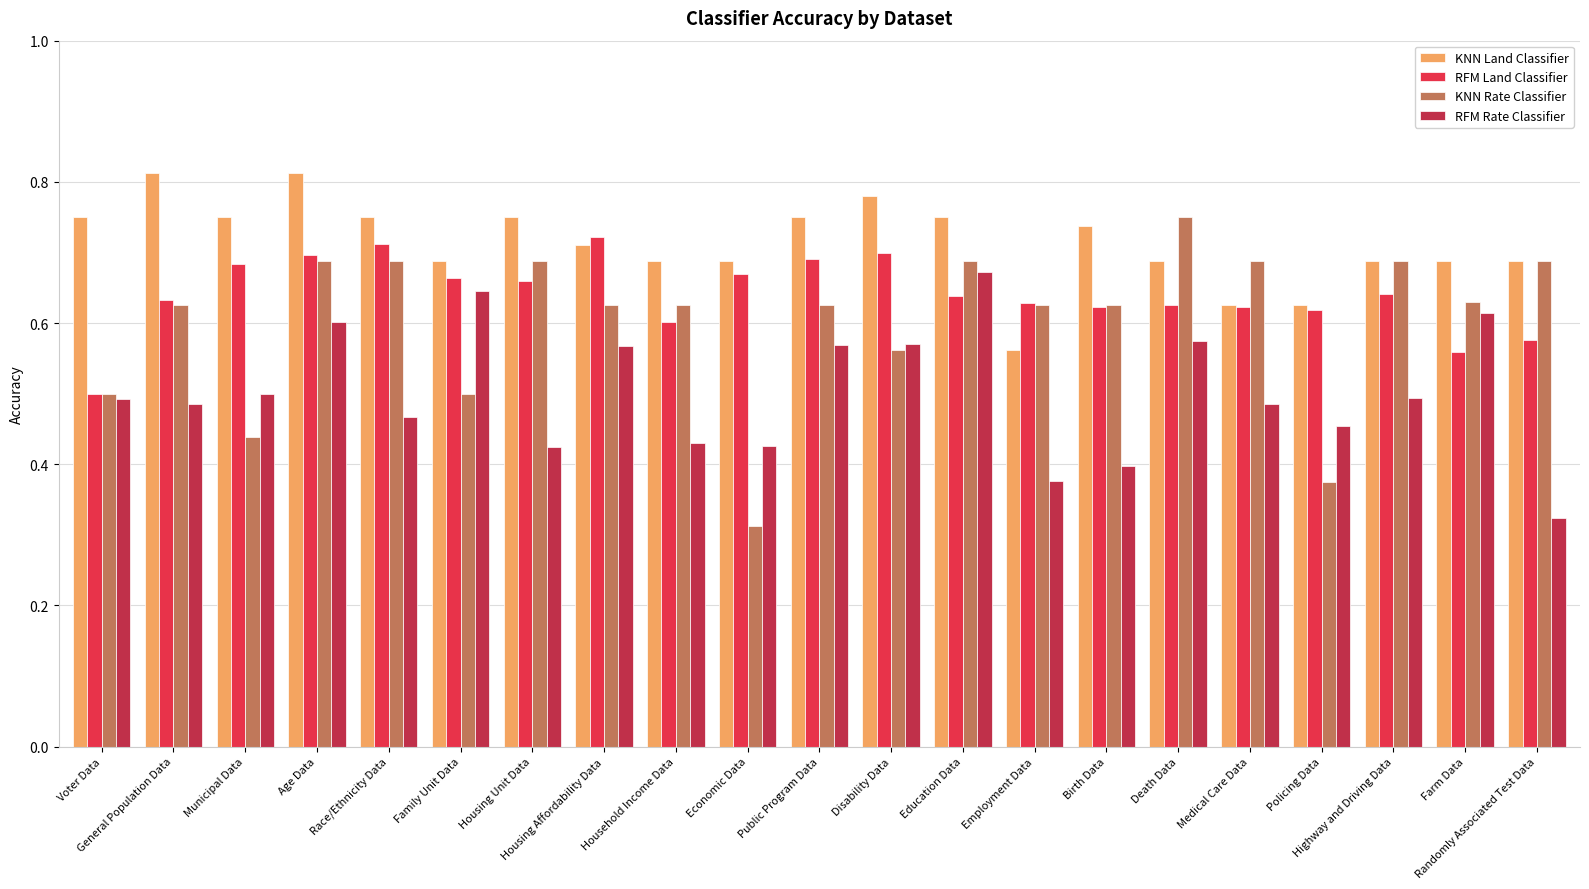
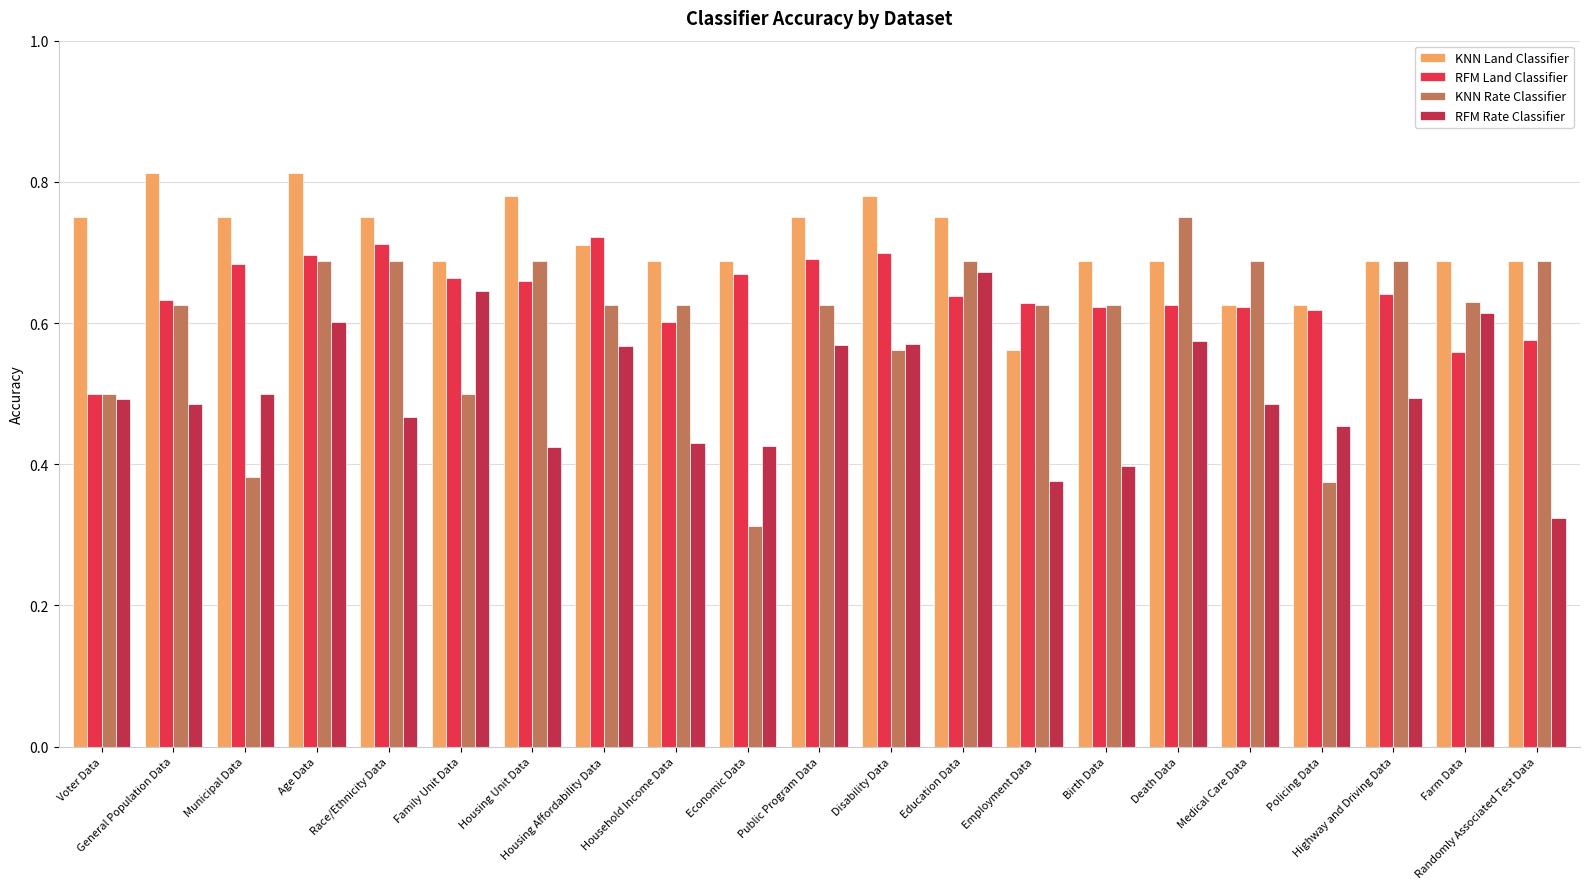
  {
    "KNN Land Classifier": {
      "Voter Data": 0.75,
      "General Population Data": 0.81,
      "Municipal Data": 0.75,
      "Age Data": 0.81,
      "Race/Ethnicity Data": 0.75,
      "Family Unit Data": 0.69,
-     "Housing Unit Data": 0.75,
+     "Housing Unit Data": 0.78,
      "Housing Affordability Data": 0.71,
      "Household Income Data": 0.69,
      "Economic Data": 0.69,
      "Public Program Data": 0.75,
      "Disability Data": 0.78,
      "Education Data": 0.75,
      "Employment Data": 0.56,
-     "Birth Data": 0.74,
+     "Birth Data": 0.69,
      "Death Data": 0.69,
      "Medical Care Data": 0.63,
      "Policing Data": 0.63,
      "Highway and Driving Data": 0.69,
      "Farm Data": 0.69,
      "Randomly Associated Test Data": 0.69
    },
    "KNN Rate Classifier": {
      "Voter Data": 0.50,
      "General Population Data": 0.63,
-     "Municipal Data": 0.44,
+     "Municipal Data": 0.38,
      "Age Data": 0.69,
      "Race/Ethnicity Data": 0.69,
      "Family Unit Data": 0.50,
      "Housing Unit Data": 0.69,
      "Housing Affordability Data": 0.63,
      "Household Income Data": 0.63,
      "Economic Data": 0.31,
      "Public Program Data": 0.63,
      "Disability Data": 0.56,
      "Education Data": 0.69,
      "Employment Data": 0.63,
      "Birth Data": 0.63,
      "Death Data": 0.75,
      "Medical Care Data": 0.69,
      "Policing Data": 0.38,
      "Highway and Driving Data": 0.69,
      "Farm Data": 0.63,
      "Randomly Associated Test Data": 0.69
    }
  }
